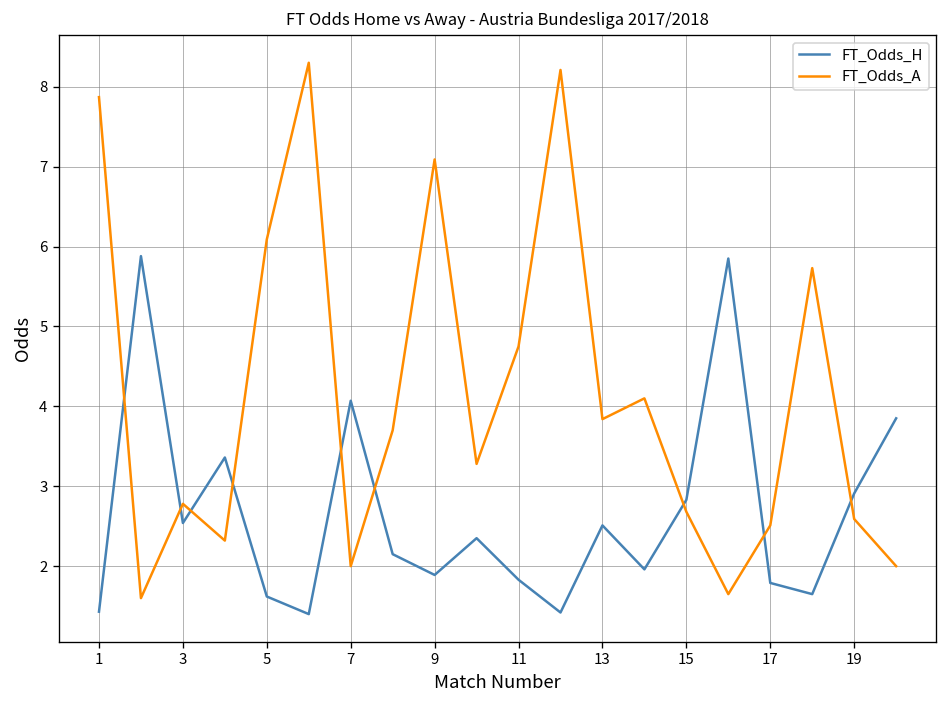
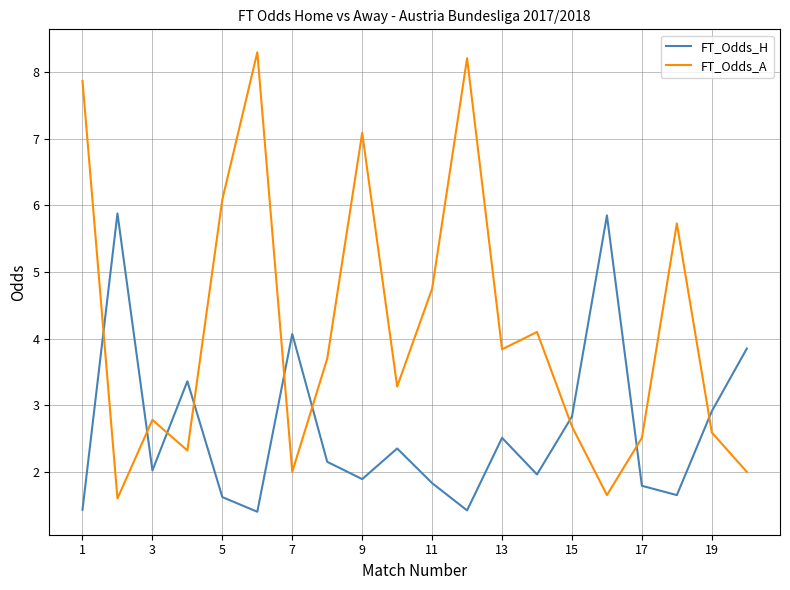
  {
    "FT_Odds_H": {
      "1": 1.4,
-     "3": 2.5,
+     "3": 2.0,
      "5": 1.6,
      "7": 4.1,
      "9": 1.9,
      "11": 1.8,
      "13": 2.5,
      "15": 2.8,
      "17": 1.8,
      "19": 2.9
    },
    "FT_Odds_A": {
      "1": 7.9,
      "3": 2.8,
      "5": 6.1,
      "7": 2.0,
      "9": 7.1,
      "11": 4.8,
      "13": 3.8,
      "15": 2.7,
      "17": 2.5,
      "19": 2.6
    }
  }
